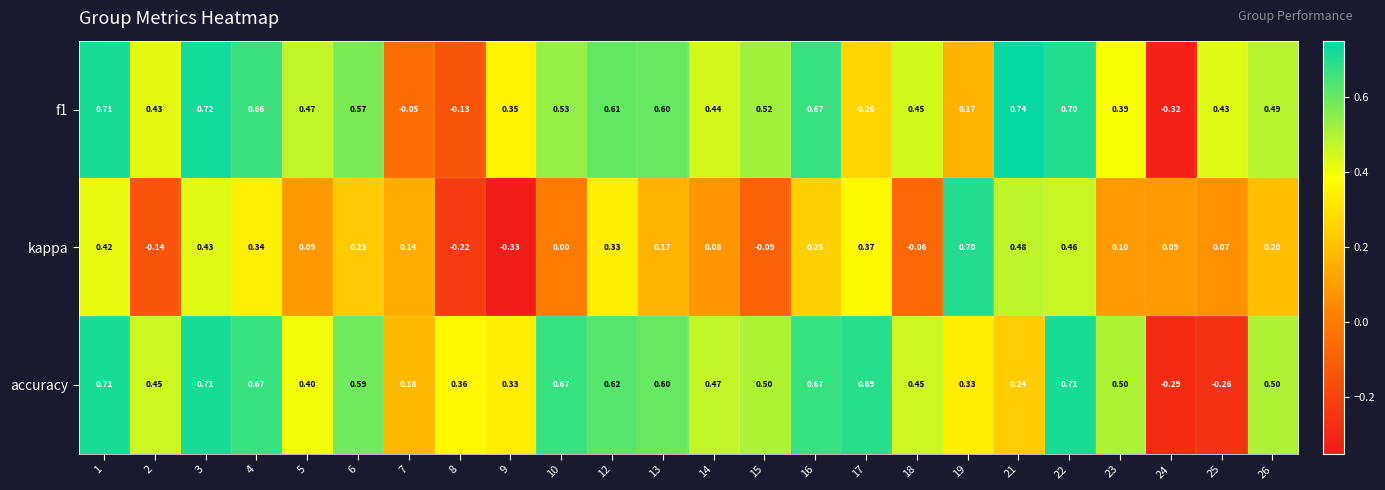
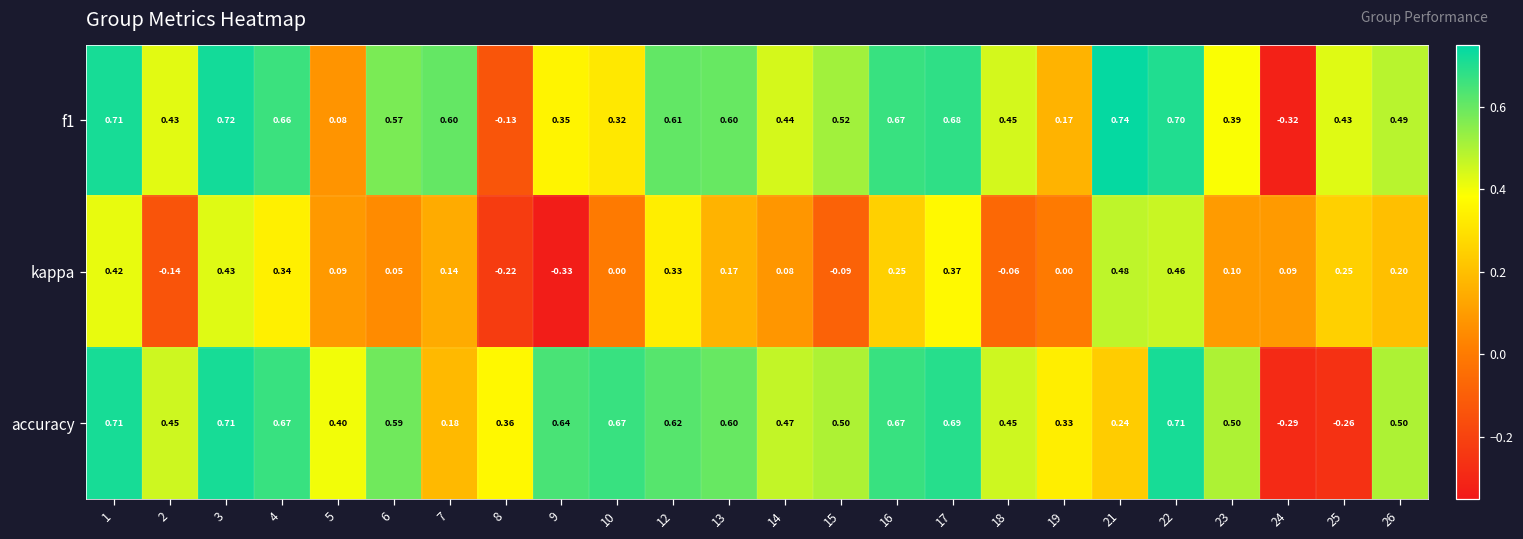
  {
    "f1": {
      "1": 0.71,
      "2": 0.43,
      "3": 0.72,
      "4": 0.66,
-     "5": 0.47,
+     "5": 0.08,
      "6": 0.57,
-     "7": -0.05,
+     "7": 0.60,
      "8": -0.13,
      "9": 0.35,
-     "10": 0.53,
+     "10": 0.32,
      "12": 0.61,
      "13": 0.60,
      "14": 0.44,
      "15": 0.52,
      "16": 0.67,
-     "17": 0.26,
+     "17": 0.68,
      "18": 0.45,
      "19": 0.17,
      "21": 0.74,
      "22": 0.70,
      "23": 0.39,
      "24": -0.32,
      "25": 0.43,
      "26": 0.49
    },
    "kappa": {
      "1": 0.42,
      "2": -0.14,
      "3": 0.43,
      "4": 0.34,
      "5": 0.09,
-     "6": 0.23,
+     "6": 0.05,
      "7": 0.14,
      "8": -0.22,
      "9": -0.33,
      "10": 0.00,
      "12": 0.33,
      "13": 0.17,
      "14": 0.08,
      "15": -0.09,
      "16": 0.25,
      "17": 0.37,
      "18": -0.06,
-     "19": 0.70,
+     "19": 0.00,
      "21": 0.48,
      "22": 0.46,
      "23": 0.10,
      "24": 0.09,
-     "25": 0.07,
+     "25": 0.25,
      "26": 0.20
    },
    "accuracy": {
      "1": 0.71,
      "2": 0.45,
      "3": 0.71,
      "4": 0.67,
      "5": 0.40,
      "6": 0.59,
      "7": 0.18,
      "8": 0.36,
-     "9": 0.33,
+     "9": 0.64,
      "10": 0.67,
      "12": 0.62,
      "13": 0.60,
      "14": 0.47,
      "15": 0.50,
      "16": 0.67,
      "17": 0.69,
      "18": 0.45,
      "19": 0.33,
      "21": 0.24,
      "22": 0.71,
      "23": 0.50,
      "24": -0.29,
      "25": -0.26,
      "26": 0.50
    }
  }
